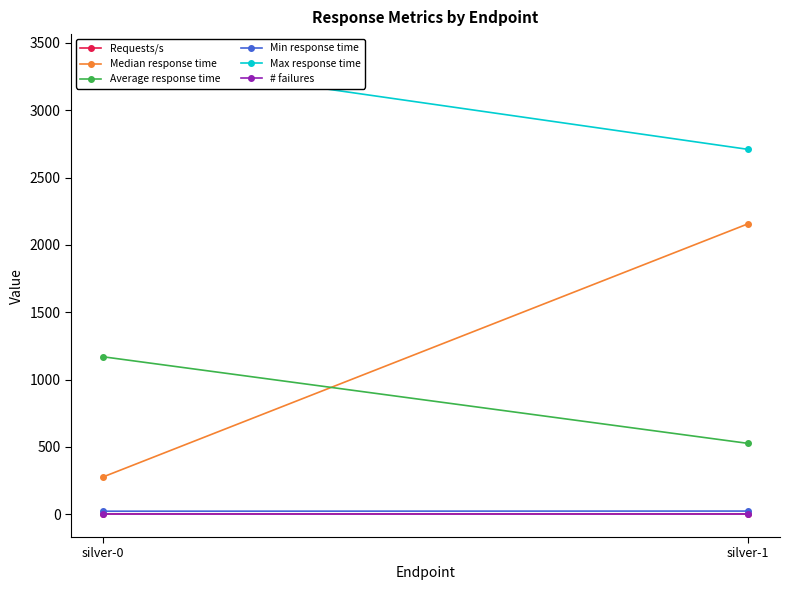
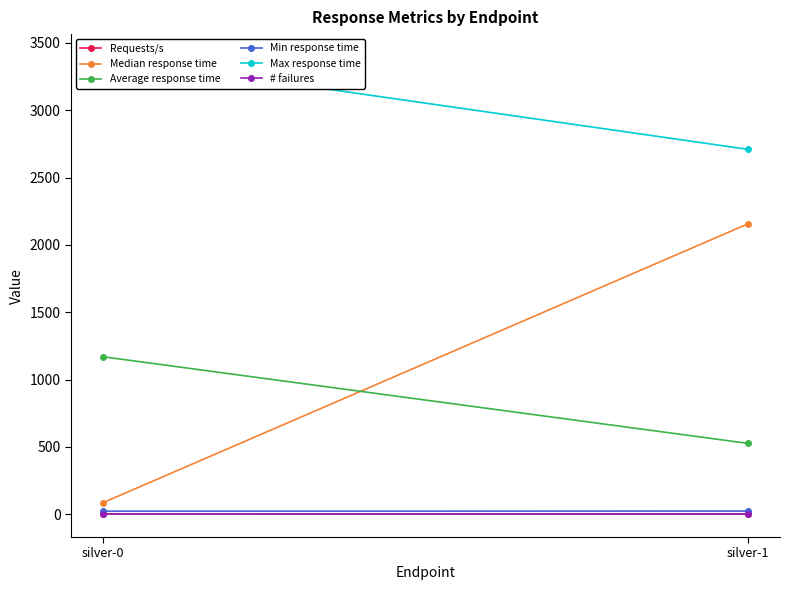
  {
    "# failures": {
      "silver-0": 0,
      "silver-1": 0
    },
    "Median response time": {
-     "silver-0": 280,
+     "silver-0": 90,
      "silver-1": 2160
    },
    "Average response time": {
      "silver-0": 1170,
      "silver-1": 530
    },
    "Min response time": {
      "silver-0": 20,
      "silver-1": 20
    },
    "Max response time": {
      "silver-1": 2710
    }
  }
